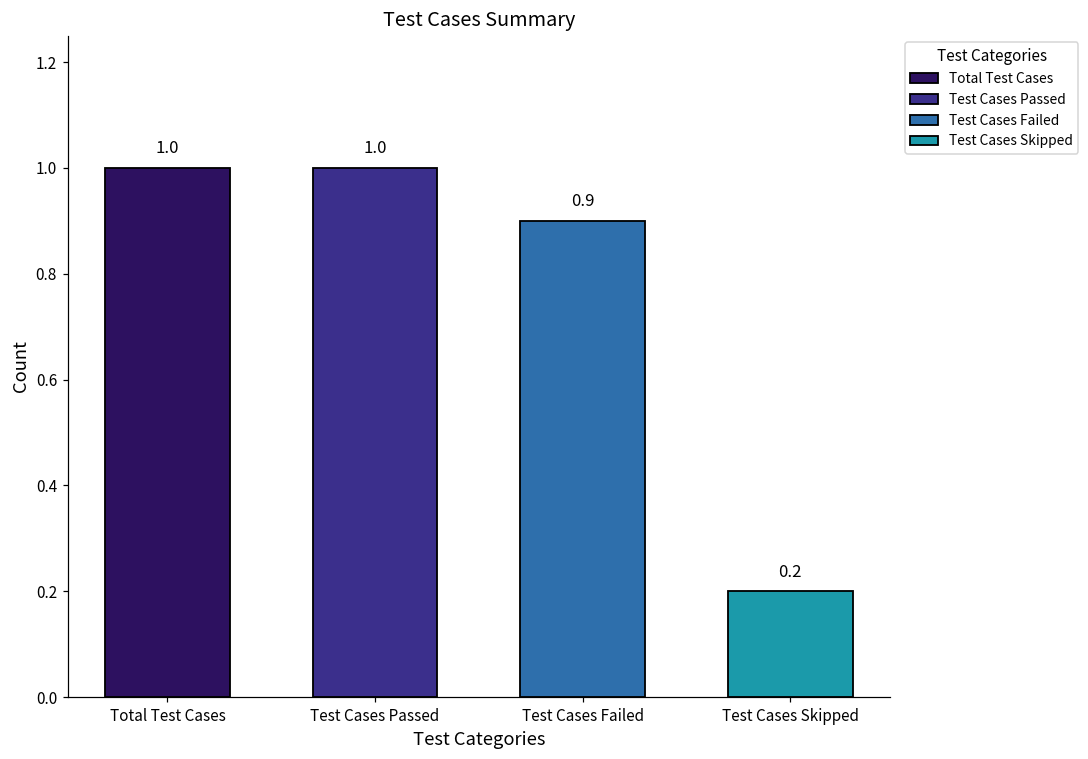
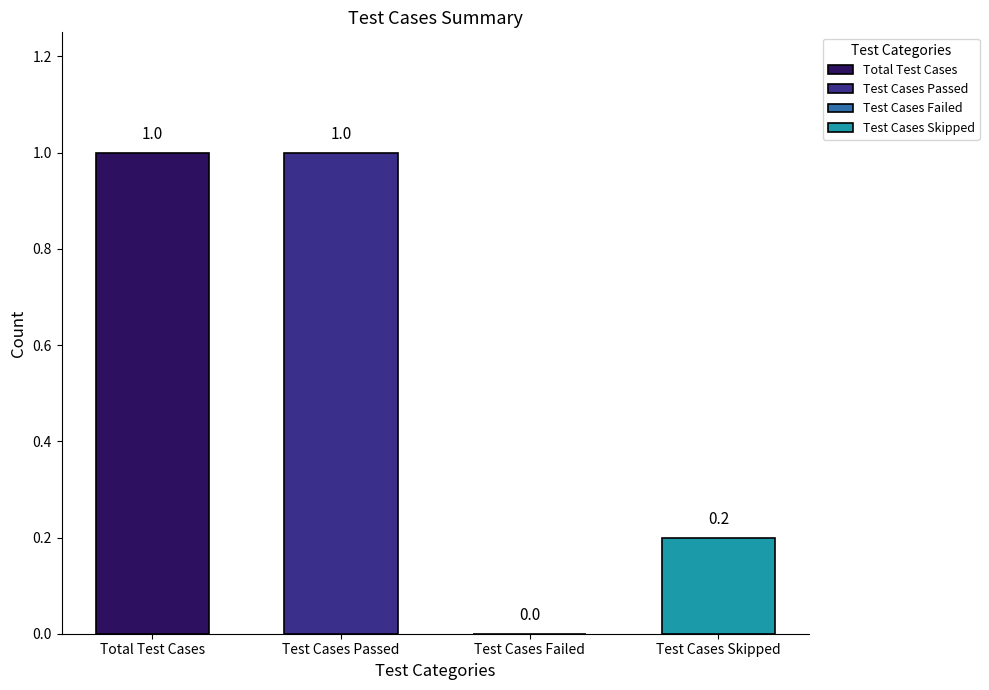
  {
    "Total Test Cases": 1.0,
    "Test Cases Passed": 1.0,
-   "Test Cases Failed": 0.9,
+   "Test Cases Failed": 0.0,
    "Test Cases Skipped": 0.2
  }
